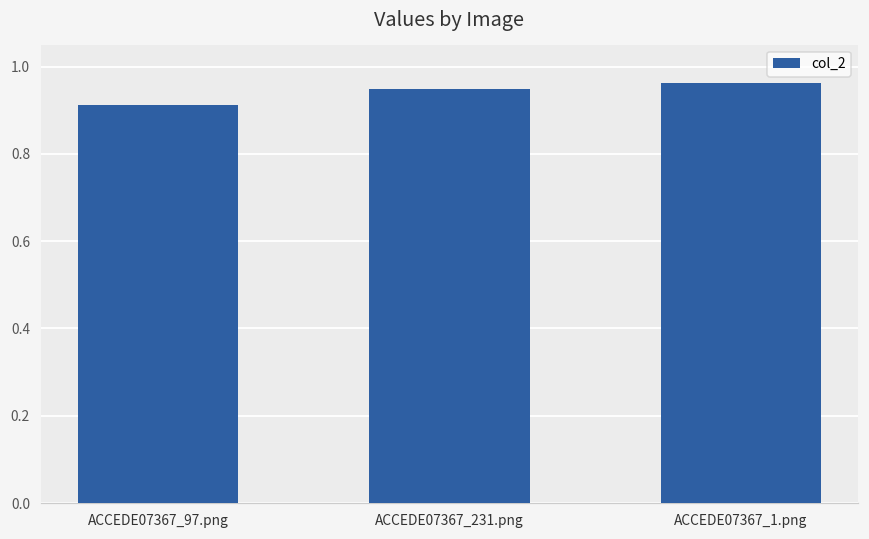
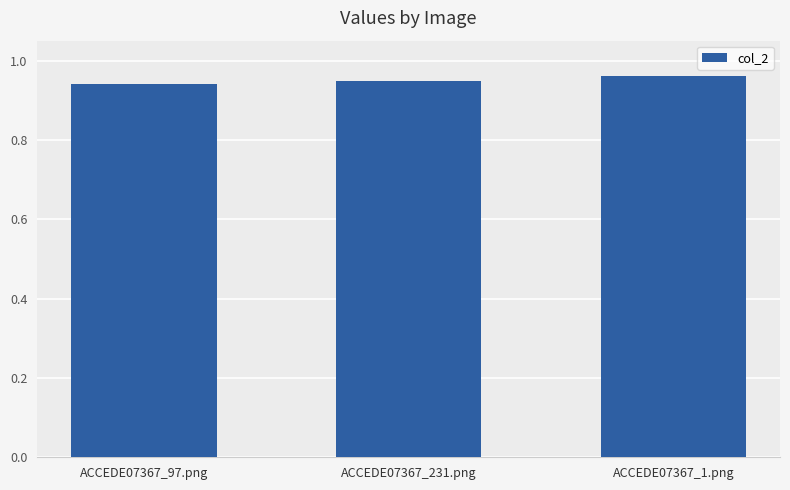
  {
-   "ACCEDE07367_97.png": 0.91,
+   "ACCEDE07367_97.png": 0.94,
    "ACCEDE07367_231.png": 0.95,
    "ACCEDE07367_1.png": 0.96
  }
